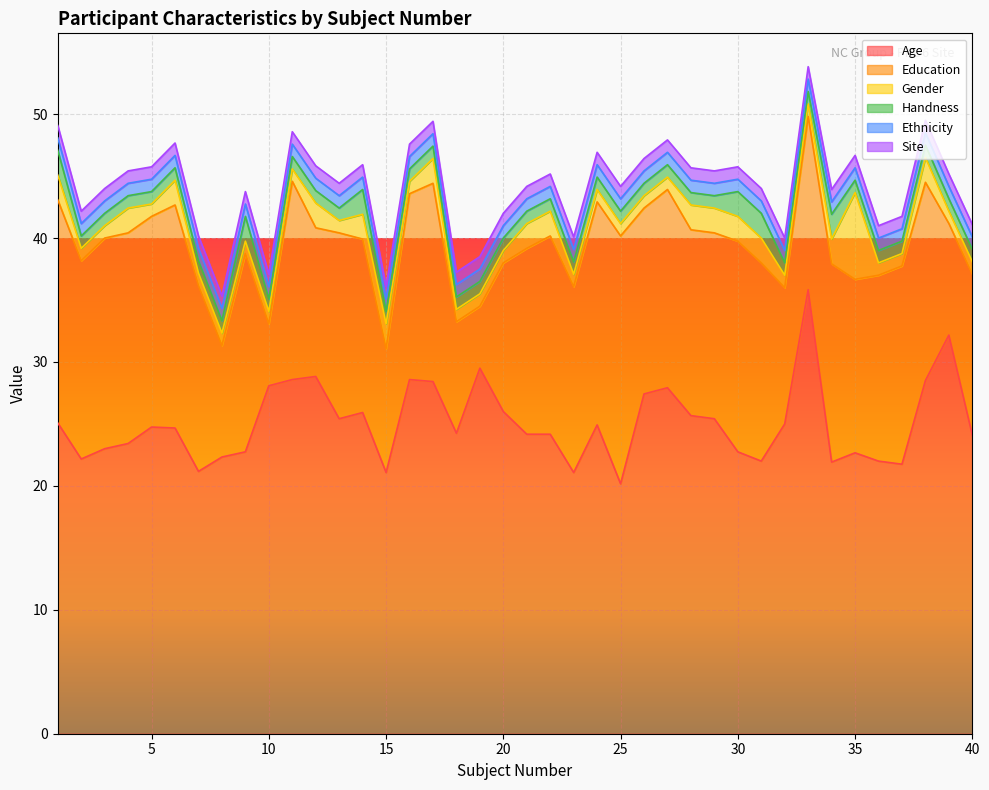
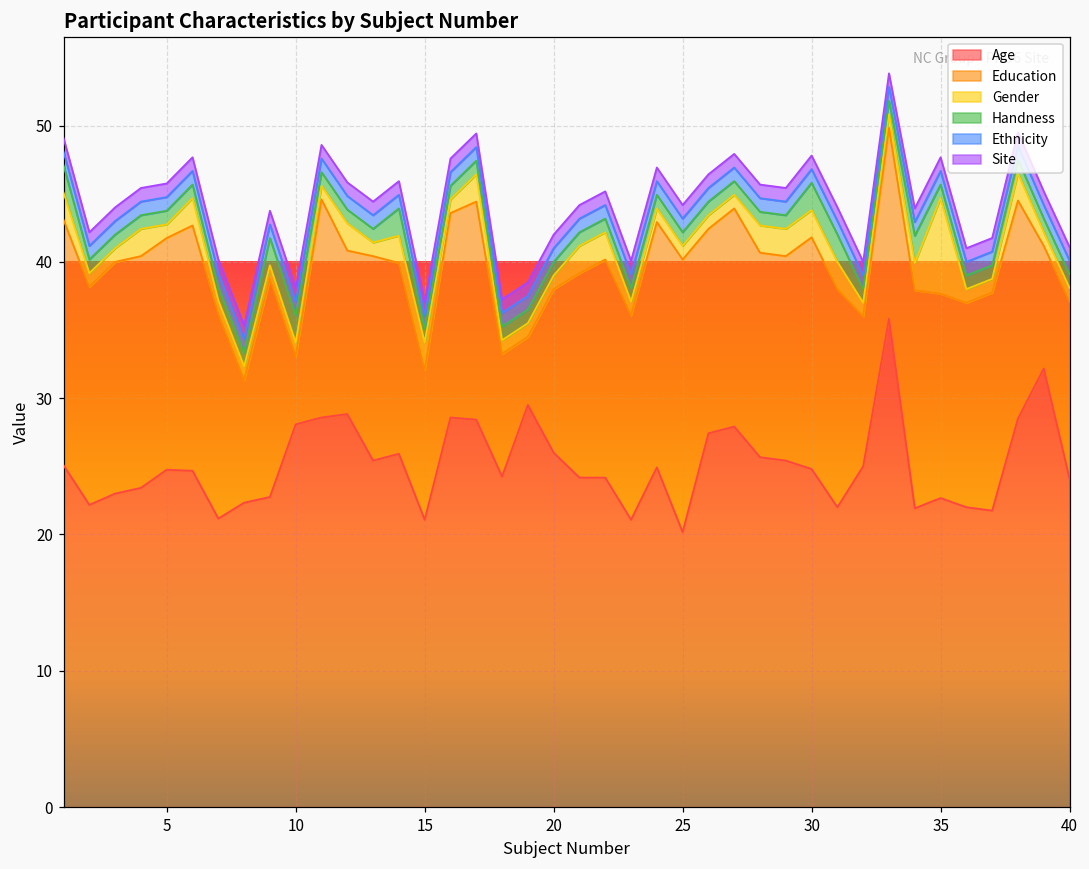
  {
    "Age": {
      "5": 24.8,
      "10": 28.1,
      "15": 21.1,
      "20": 26.0,
      "25": 20.2,
-     "30": 22.8,
+     "30": 24.8,
      "35": 22.7,
      "40": 24.1
    },
    "Education": {
      "5": 17,
      "10": 5,
-     "15": 10,
+     "15": 11,
      "20": 12,
      "25": 20,
      "30": 17,
-     "35": 14,
+     "35": 15,
      "40": 13
    },
    "Gender": {
      "5": 1.0,
      "10": 1.0,
      "15": 2.0,
      "20": 1.0,
      "25": 1.0,
      "30": 2.0,
      "35": 7.0,
      "40": 1.0
    },
    "Handness": {
      "5": 1,
-     "10": 1,
+     "10": 2,
      "15": 1,
      "20": 1,
      "25": 1,
      "30": 2,
      "35": 1,
      "40": 1
    },
    "Ethnicity": {
      "5": 1.0,
      "10": 1.0,
      "15": 1.0,
      "20": 1.0,
      "25": 1.0,
      "30": 1.0,
      "35": 1.0,
      "40": 1.0
    },
    "Site": {
      "5": 1.0,
      "10": 1.0,
      "15": 1.0,
      "20": 1.0,
      "25": 1.0,
      "30": 1.0,
      "35": 1.0,
      "40": 1.0
    }
  }
